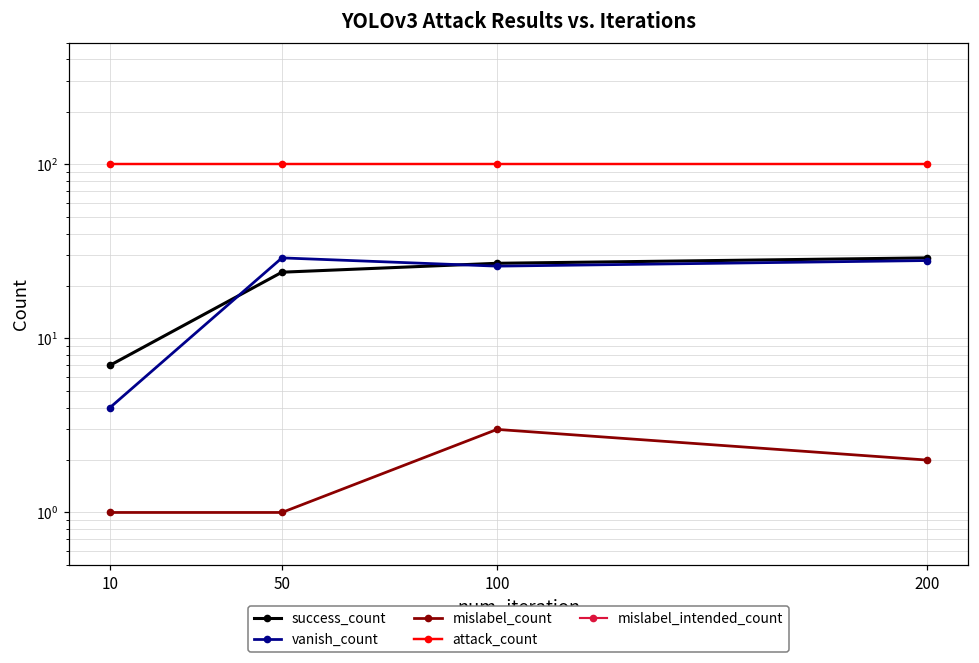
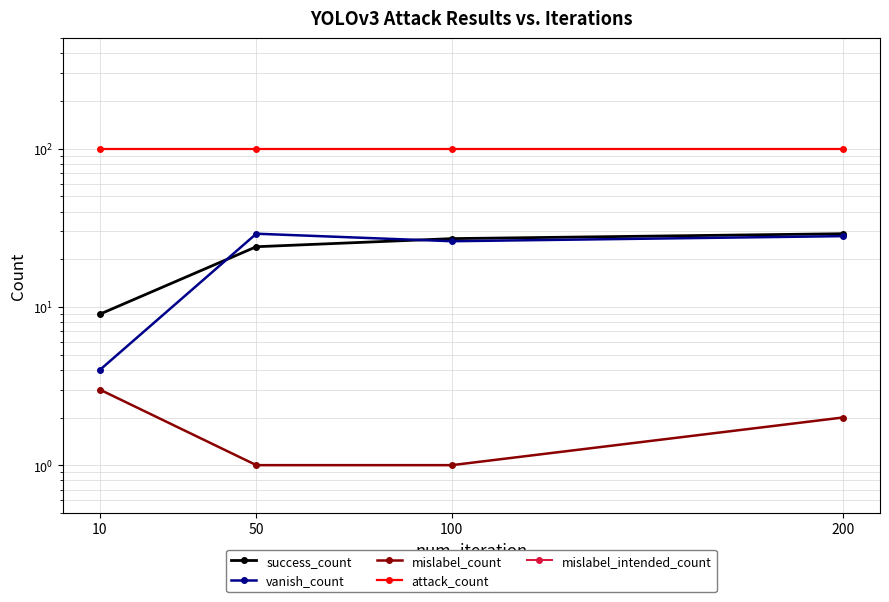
  {
    "success_count": {
-     "10": 7,
+     "10": 9,
      "50": 24,
      "100": 27
    },
    "vanish_count": {
      "10": 4,
      "50": 29,
      "100": 26
    },
    "mislabel_count": {
-     "10": 1,
+     "10": 3,
      "50": 1,
-     "100": 3,
+     "100": 1,
      "200": 2
    },
    "attack_count": {
      "10": 100,
      "50": 100,
      "100": 100,
      "200": 100
    }
  }
